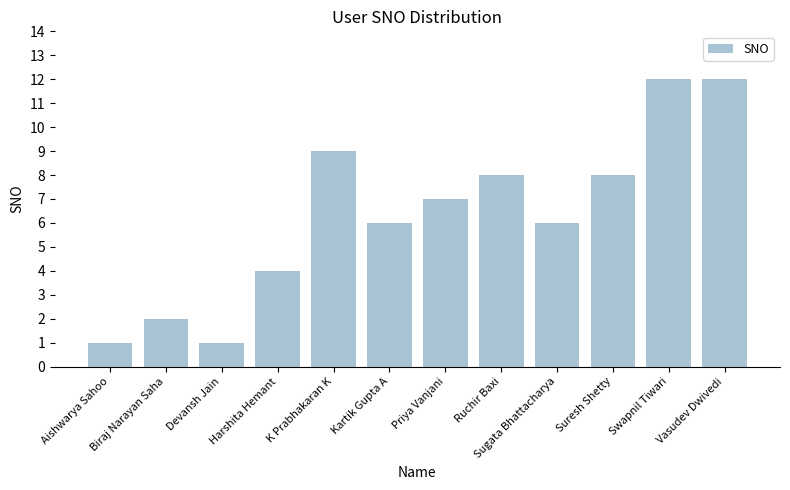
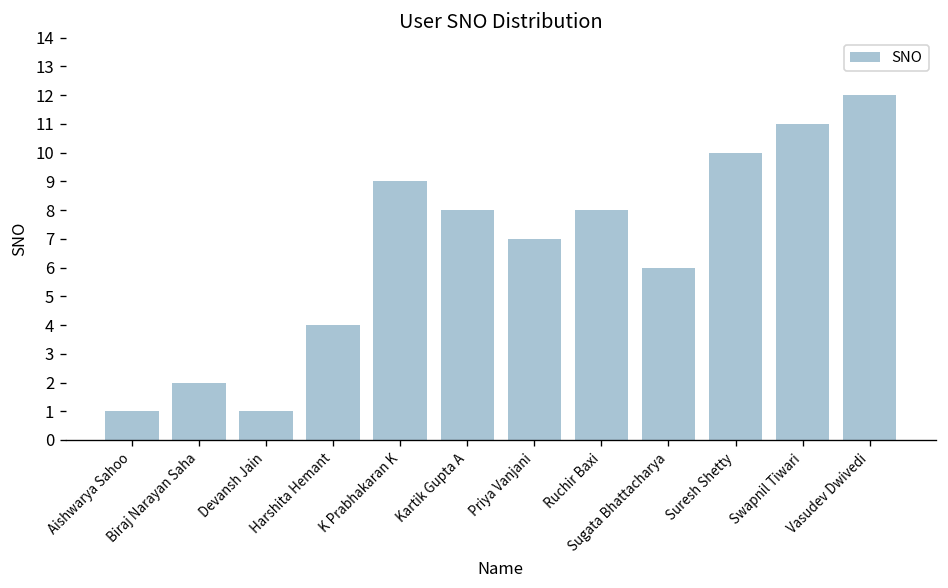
  {
    "Aishwarya Sahoo": 1,
    "Biraj Narayan Saha": 2,
    "Devansh Jain": 1,
    "Harshita Hemant": 4,
    "K Prabhakaran K": 9,
-   "Kartik Gupta A": 6,
+   "Kartik Gupta A": 8,
    "Priya Vanjani": 7,
    "Ruchir Baxi": 8,
    "Sugata Bhattacharya": 6,
-   "Suresh Shetty": 8,
-   "Swapnil Tiwari": 12,
+   "Suresh Shetty": 10,
+   "Swapnil Tiwari": 11,
    "Vasudev Dwivedi": 12
  }
